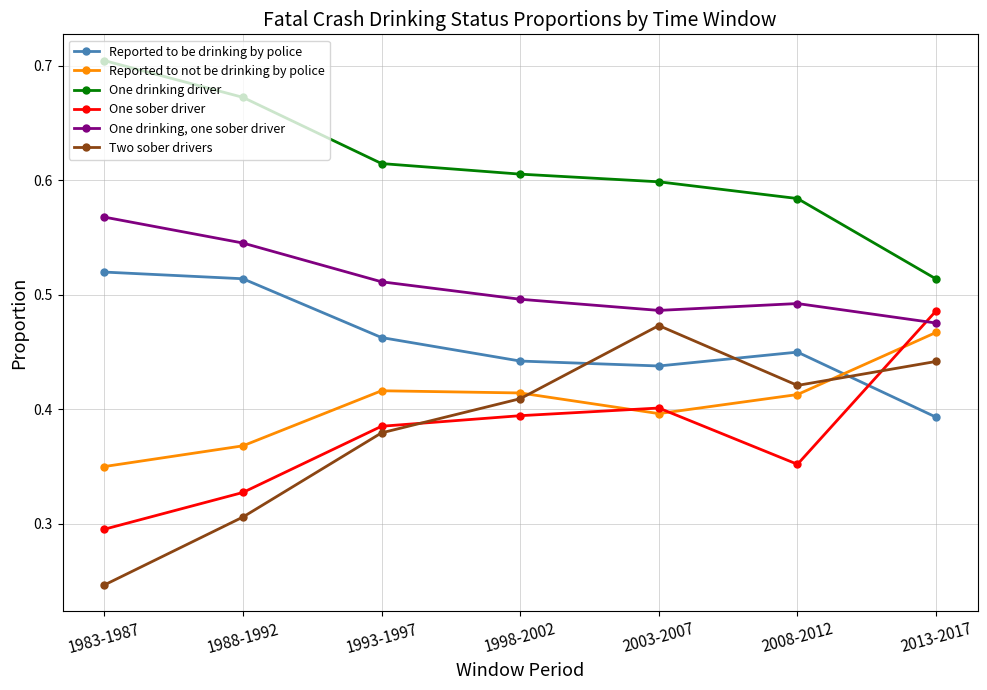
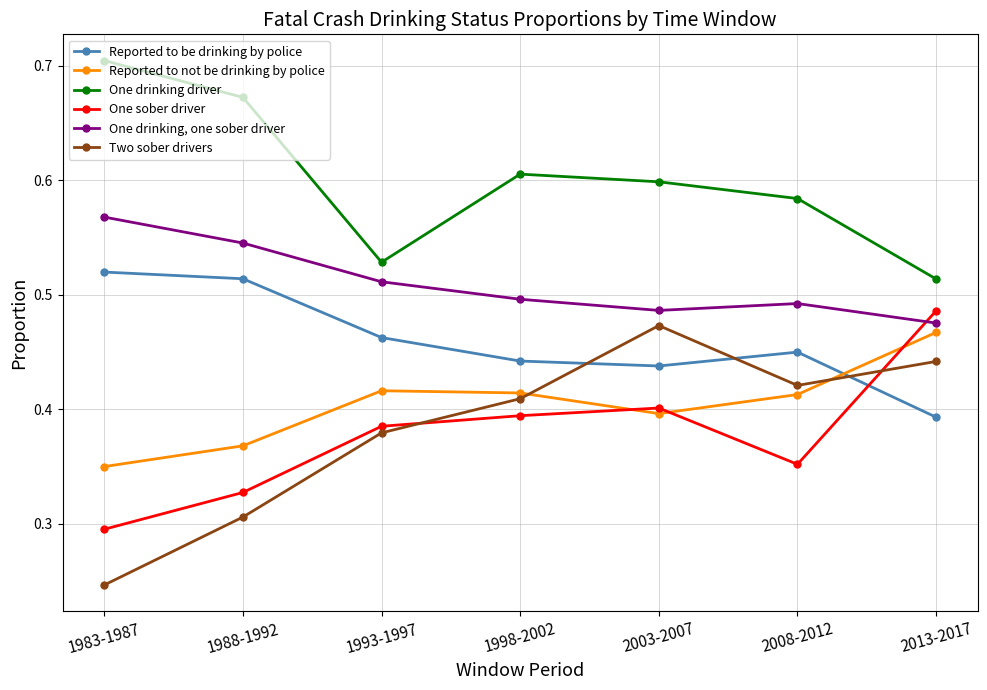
  {
    "Reported to be drinking by police": {
      "1983-1987": 0.520,
      "1988-1992": 0.514,
      "1993-1997": 0.463,
      "1998-2002": 0.442,
      "2003-2007": 0.438,
      "2008-2012": 0.450,
      "2013-2017": 0.393
    },
    "Reported to not be drinking by police": {
      "1983-1987": 0.350,
      "1988-1992": 0.368,
      "1993-1997": 0.416,
      "1998-2002": 0.414,
      "2003-2007": 0.396,
      "2008-2012": 0.413,
      "2013-2017": 0.467
    },
    "One drinking driver": {
-     "1993-1997": 0.615,
+     "1993-1997": 0.529,
      "1998-2002": 0.605,
      "2003-2007": 0.599,
      "2008-2012": 0.584,
      "2013-2017": 0.514
    },
    "One sober driver": {
      "1983-1987": 0.295,
      "1988-1992": 0.327,
      "1993-1997": 0.385,
      "1998-2002": 0.395,
      "2003-2007": 0.401,
      "2008-2012": 0.352,
      "2013-2017": 0.486
    },
    "One drinking, one sober driver": {
      "1983-1987": 0.568,
      "1988-1992": 0.545,
      "1993-1997": 0.511,
      "1998-2002": 0.496,
      "2003-2007": 0.486,
      "2008-2012": 0.492,
      "2013-2017": 0.475
    },
    "Two sober drivers": {
      "1983-1987": 0.247,
      "1988-1992": 0.306,
      "1993-1997": 0.380,
      "1998-2002": 0.409,
      "2003-2007": 0.473,
      "2008-2012": 0.421,
      "2013-2017": 0.442
    }
  }
